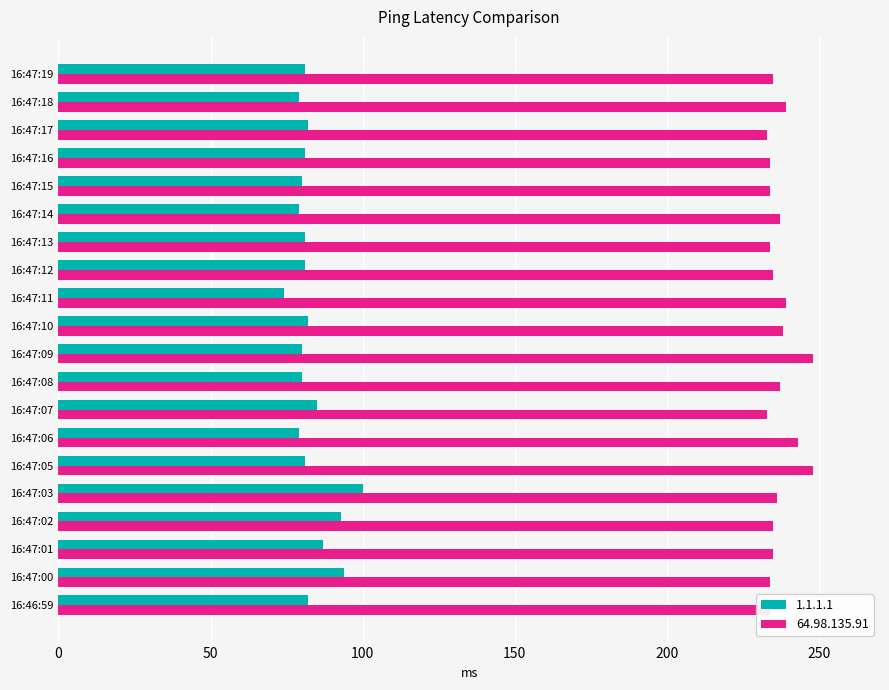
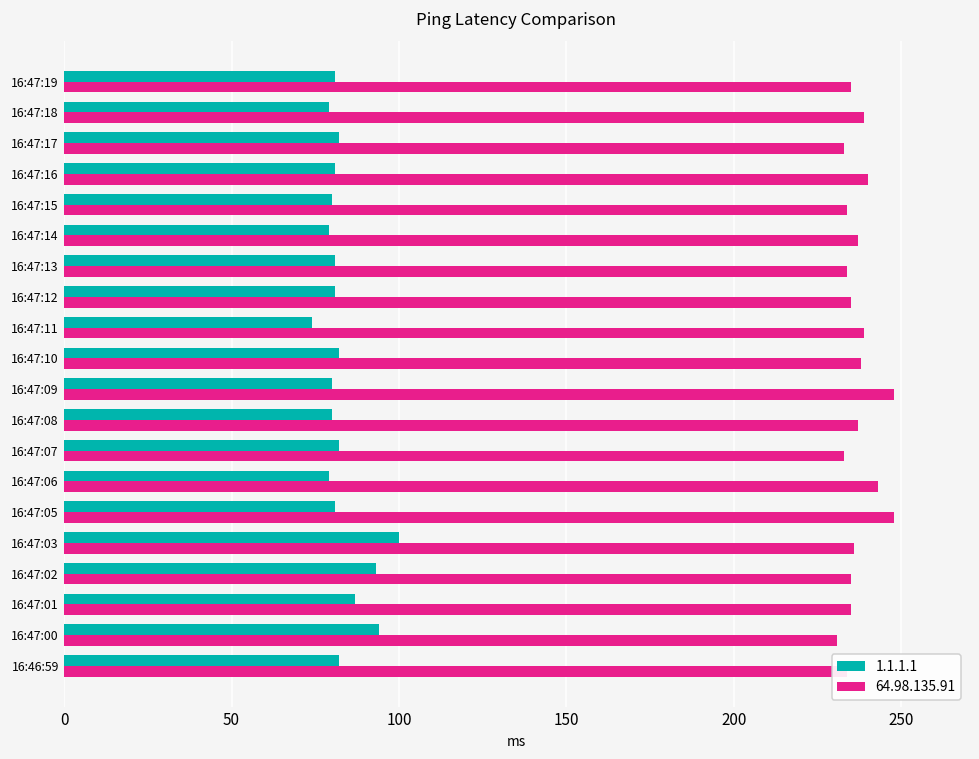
  {
    "1.1.1.1": {
      "16:47:19": 81,
      "16:47:18": 79,
      "16:47:17": 82,
      "16:47:16": 81,
      "16:47:15": 80,
      "16:47:14": 79,
      "16:47:13": 81,
      "16:47:12": 81,
      "16:47:11": 74,
      "16:47:10": 82,
      "16:47:09": 80,
      "16:47:08": 80,
-     "16:47:07": 85,
+     "16:47:07": 82,
      "16:47:06": 79,
      "16:47:05": 81,
      "16:47:03": 100,
      "16:47:02": 93,
      "16:47:01": 87,
      "16:47:00": 94,
      "16:46:59": 82
    },
    "64.98.135.91": {
      "16:47:19": 235,
      "16:47:18": 239,
      "16:47:17": 233,
-     "16:47:16": 234,
+     "16:47:16": 240,
      "16:47:15": 234,
      "16:47:14": 237,
      "16:47:13": 234,
      "16:47:12": 235,
      "16:47:11": 239,
      "16:47:10": 238,
      "16:47:09": 248,
      "16:47:08": 237,
      "16:47:07": 233,
      "16:47:06": 243,
      "16:47:05": 248,
      "16:47:03": 236,
      "16:47:02": 235,
      "16:47:01": 235,
-     "16:47:00": 234
+     "16:47:00": 231
    }
  }
